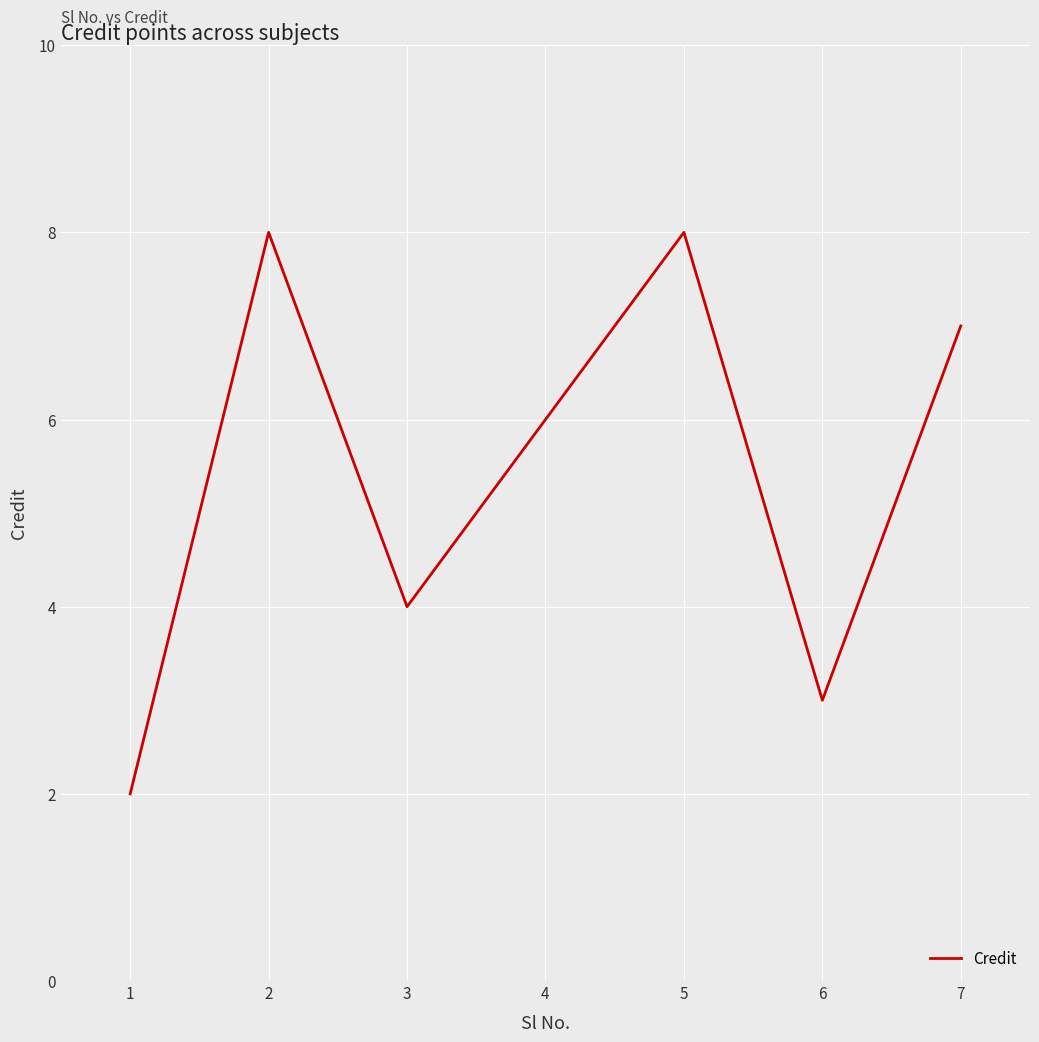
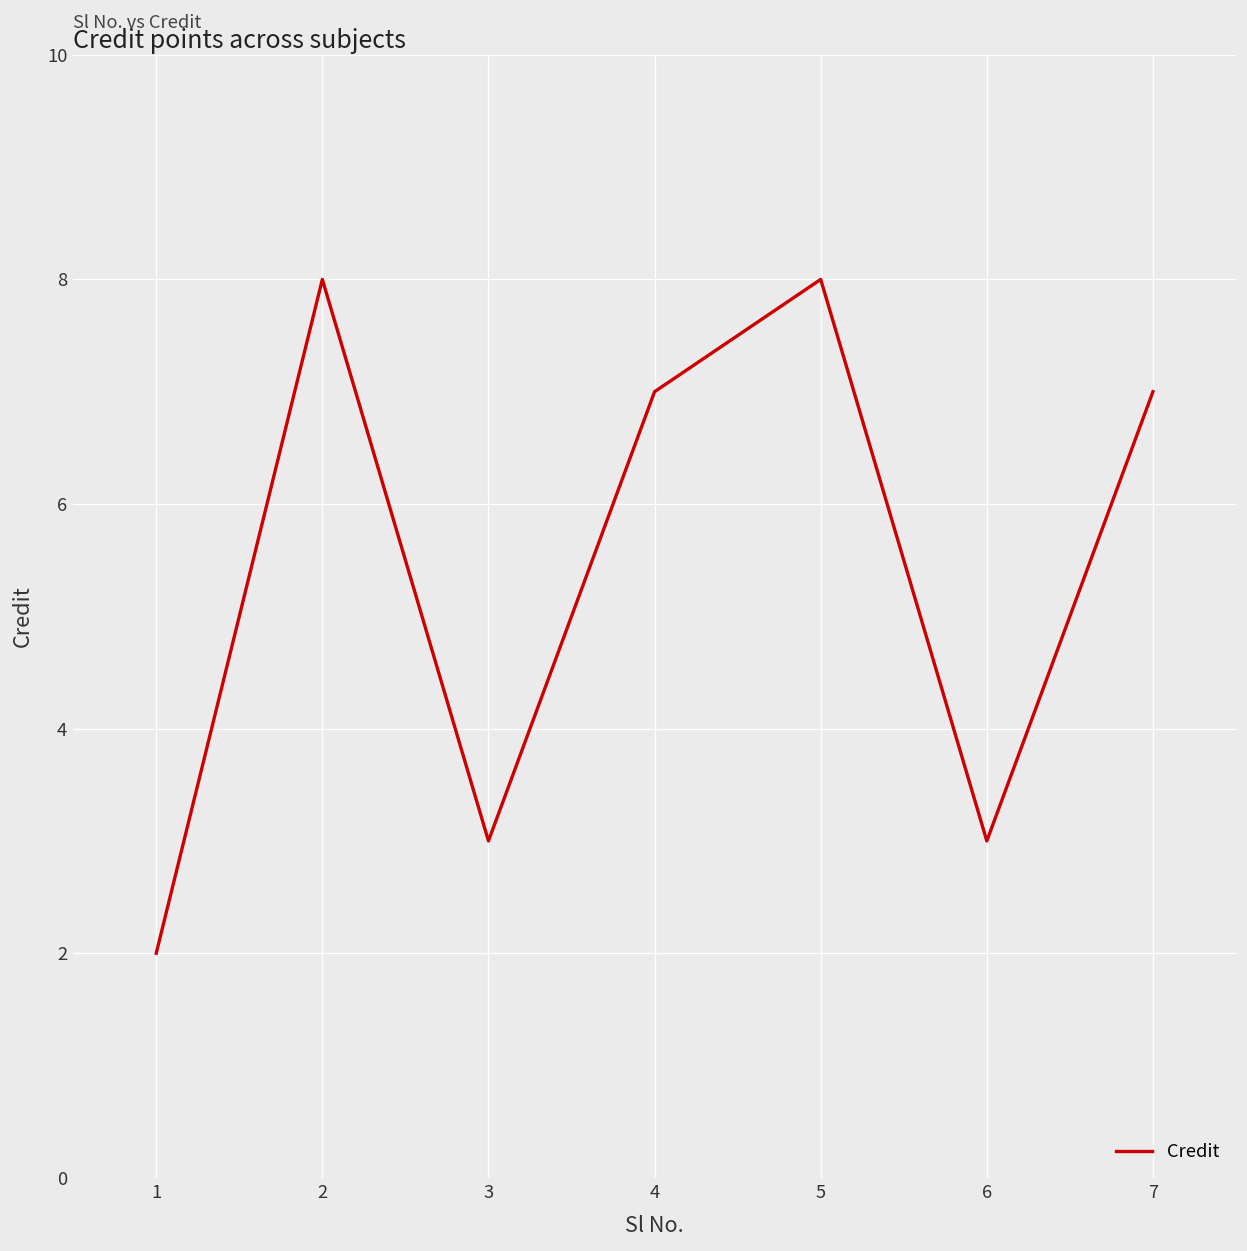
  {
    "1": 2,
    "2": 8,
-   "3": 4,
-   "4": 6,
+   "3": 3,
+   "4": 7,
    "5": 8,
    "6": 3,
    "7": 7
  }
